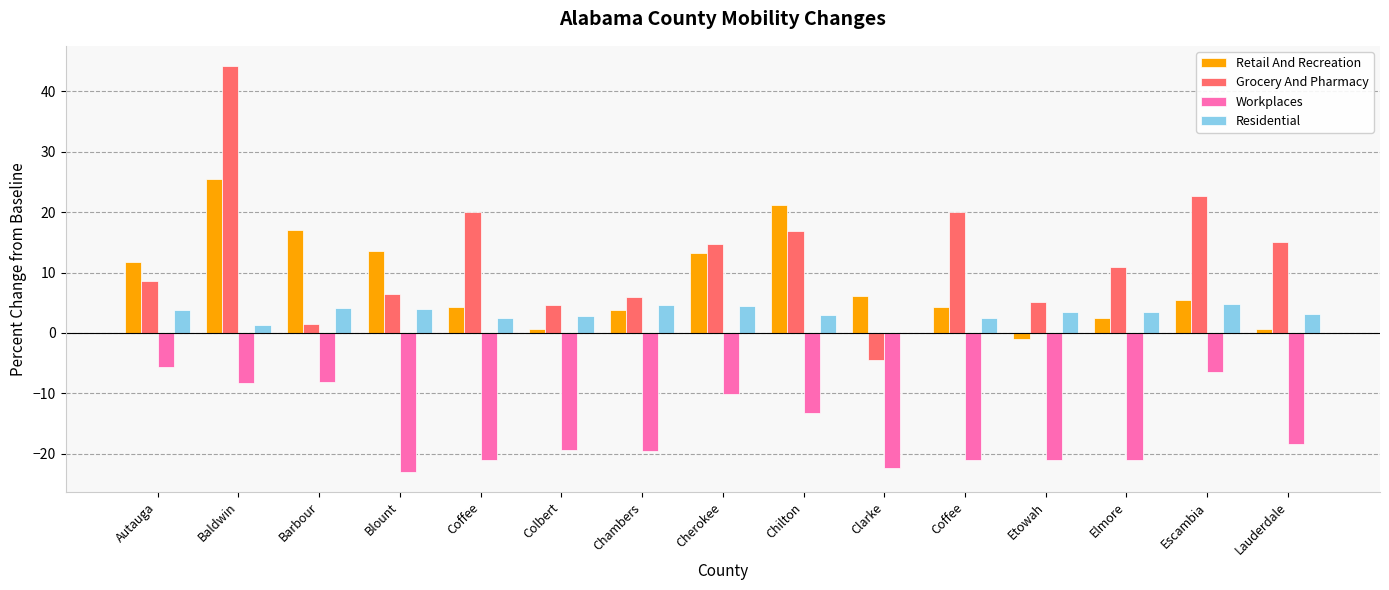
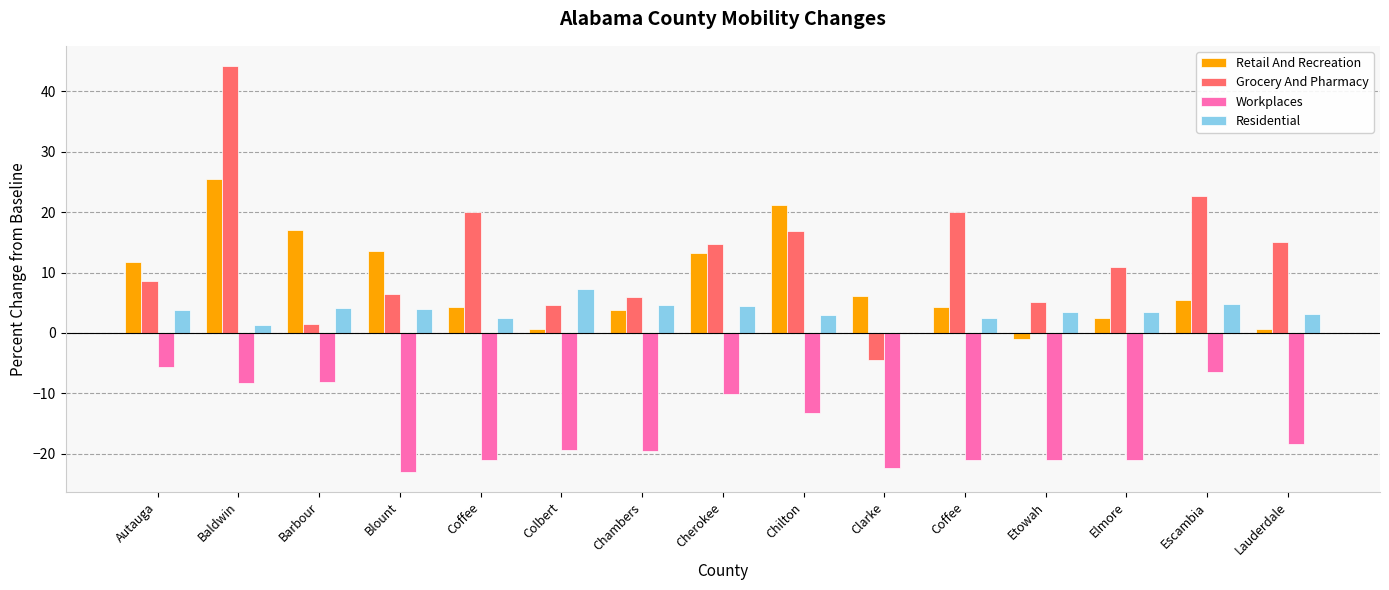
  {
    "Retail And Recreation": {
      "Autauga": 12,
      "Baldwin": 26,
      "Barbour": 17,
      "Blount": 14,
      "Colbert": 1,
      "Chambers": 4,
      "Cherokee": 13,
      "Chilton": 21,
      "Clarke": 6,
      "Etowah": -1,
      "Elmore": 3,
      "Escambia": 6,
      "Lauderdale": 1
    },
    "Grocery And Pharmacy": {
      "Autauga": 9,
      "Baldwin": 44,
      "Barbour": 2,
      "Blount": 7,
      "Colbert": 5,
      "Chambers": 6,
      "Cherokee": 15,
      "Chilton": 17,
      "Clarke": -5,
      "Etowah": 5,
      "Elmore": 11,
      "Escambia": 23,
      "Lauderdale": 15
    },
    "Workplaces": {
      "Autauga": -6,
      "Baldwin": -8,
      "Barbour": -8,
      "Blount": -23,
      "Colbert": -19,
      "Chambers": -19,
      "Cherokee": -10,
      "Chilton": -13,
      "Clarke": -22,
      "Etowah": -21,
      "Elmore": -21,
      "Escambia": -7,
      "Lauderdale": -18
    },
    "Residential": {
      "Autauga": 4,
      "Baldwin": 1,
      "Barbour": 4,
      "Blount": 4,
-     "Colbert": 3,
+     "Colbert": 7,
      "Chambers": 5,
      "Cherokee": 4,
      "Chilton": 3,
      "Clarke": 0,
      "Etowah": 3,
      "Elmore": 4,
      "Escambia": 5,
      "Lauderdale": 3
    }
  }
